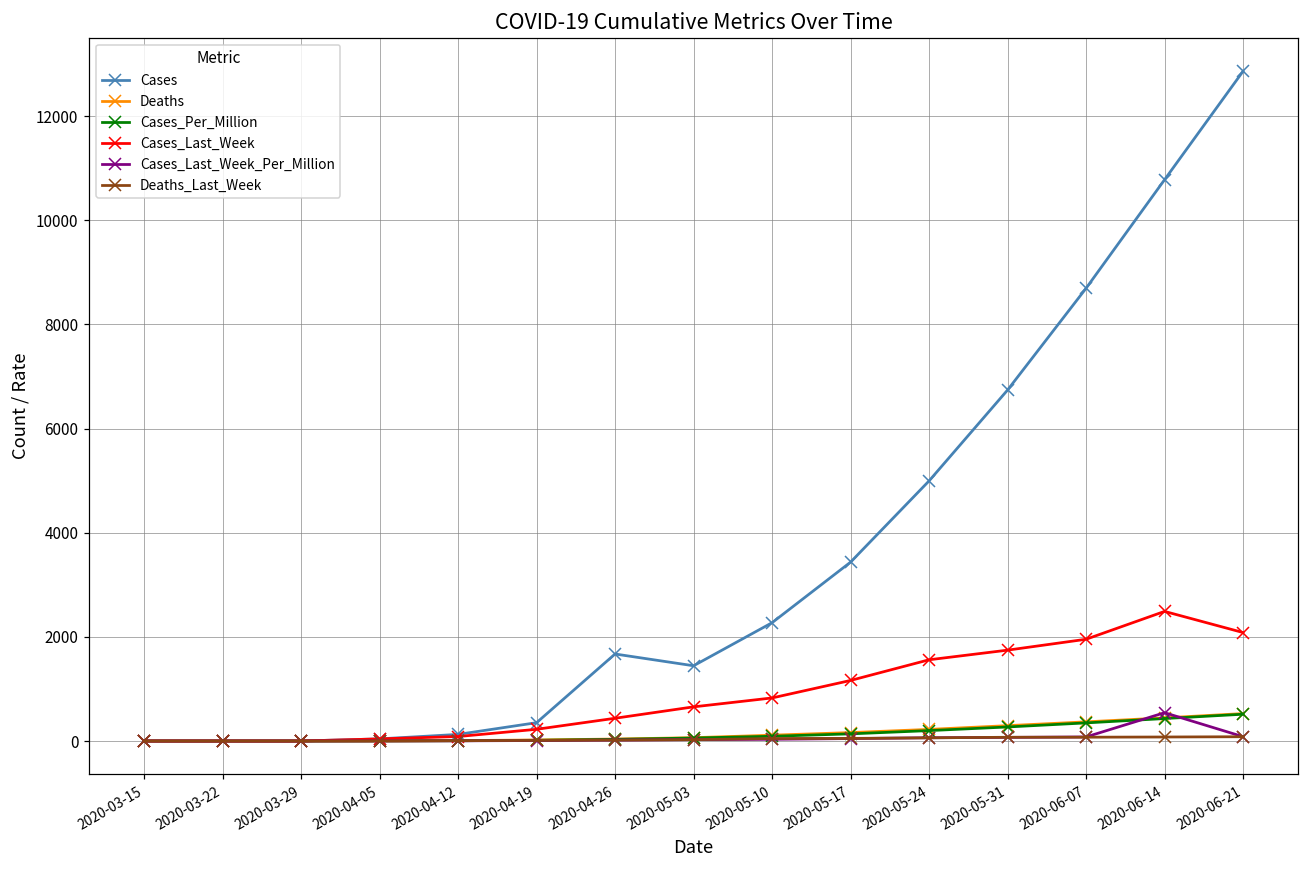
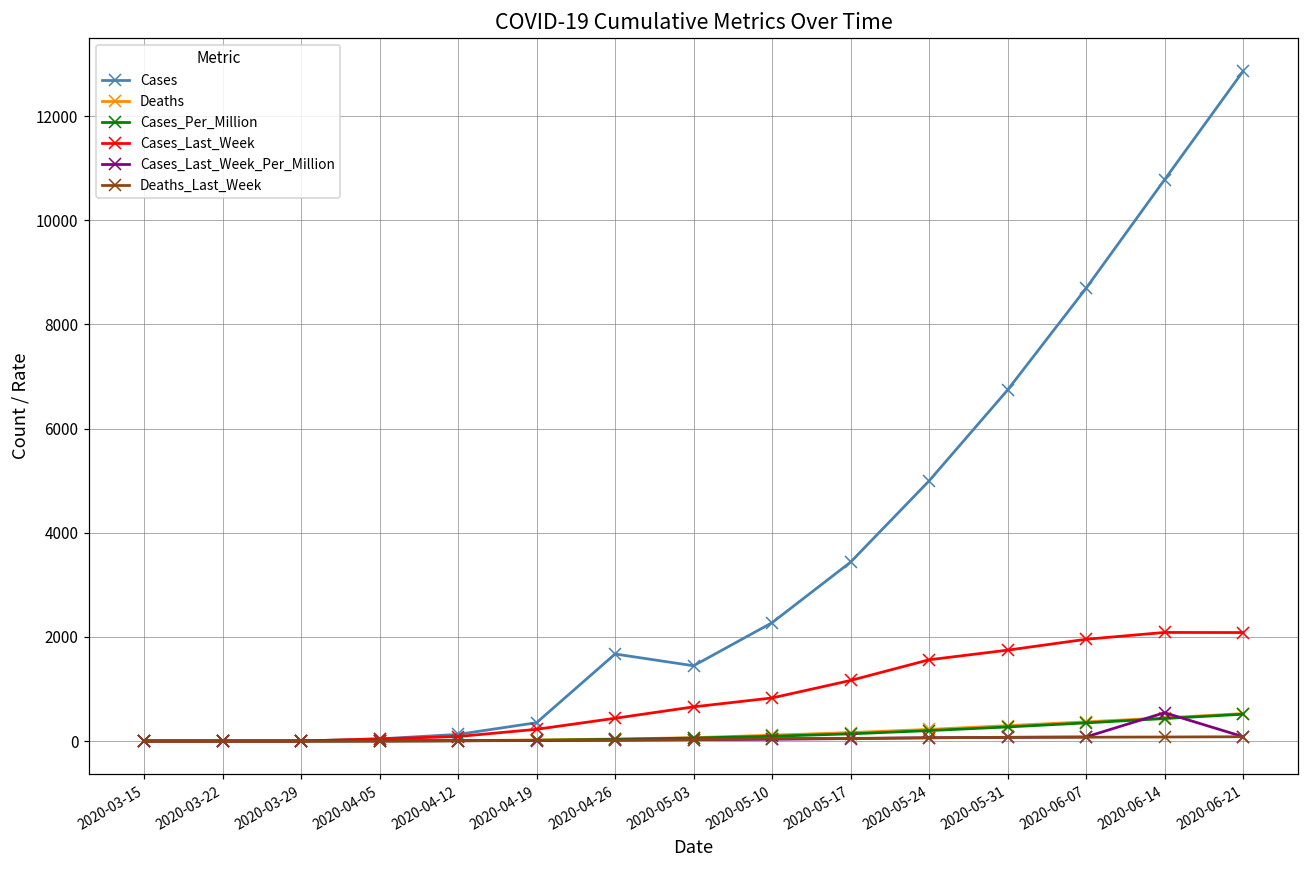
  {
    "Cases": {
      "2020-04-19": 400,
      "2020-04-26": 1700,
      "2020-05-03": 1400,
      "2020-05-10": 2300,
      "2020-05-17": 3400,
      "2020-05-24": 5000,
      "2020-05-31": 6700,
      "2020-06-07": 8700,
      "2020-06-14": 10800,
      "2020-06-21": 12900
    },
    "Cases_Last_Week": {
      "2020-04-19": 200,
      "2020-04-26": 400,
      "2020-05-03": 700,
      "2020-05-10": 800,
      "2020-05-17": 1200,
      "2020-05-24": 1600,
      "2020-05-31": 1700,
      "2020-06-07": 2000,
-     "2020-06-14": 2500,
+     "2020-06-14": 2100,
      "2020-06-21": 2100
    },
    "Cases_Last_Week_Per_Million": {
      "2020-06-14": 500
    },
    "Deaths_Last_Week": {
      "2020-06-14": 100
    }
  }
